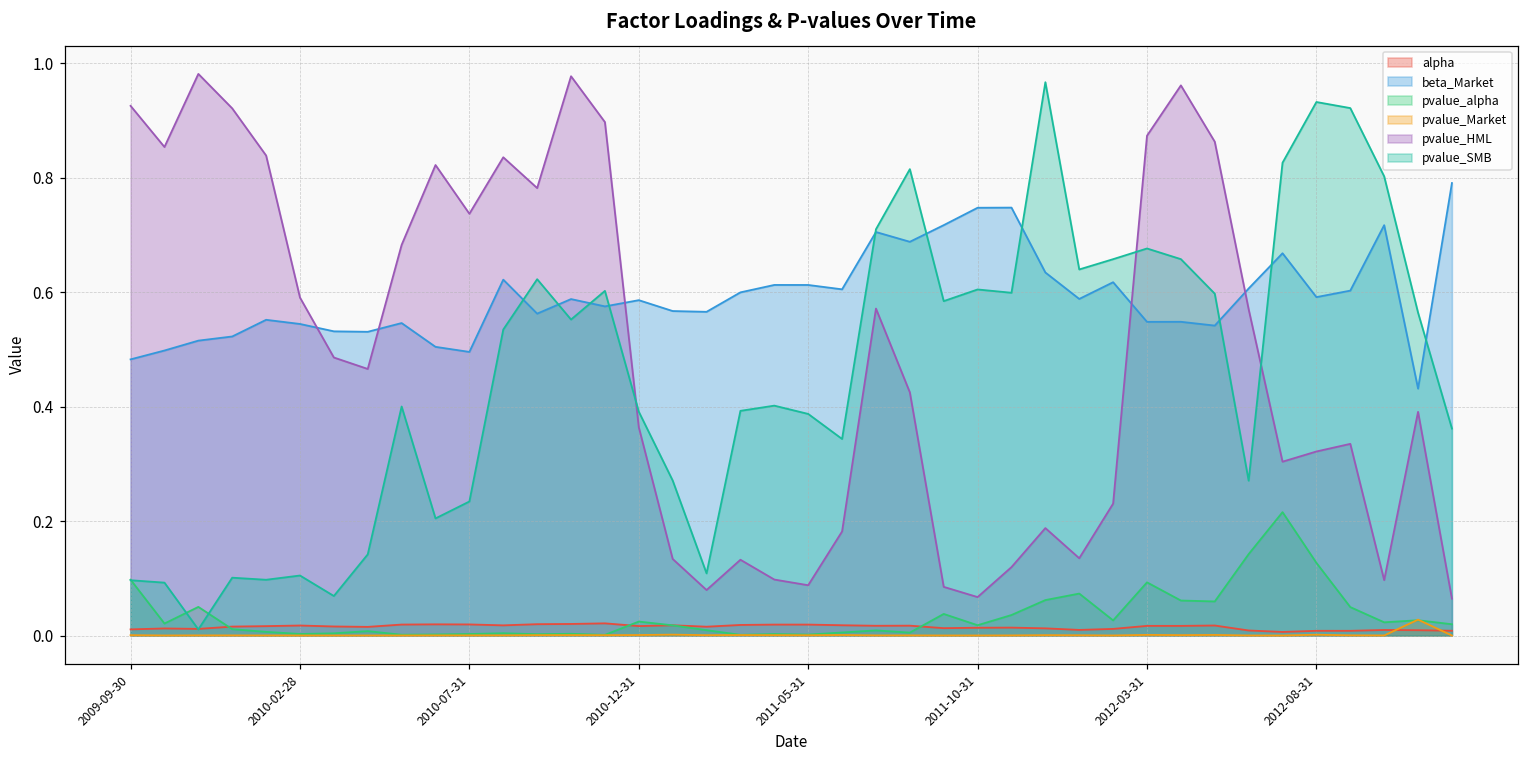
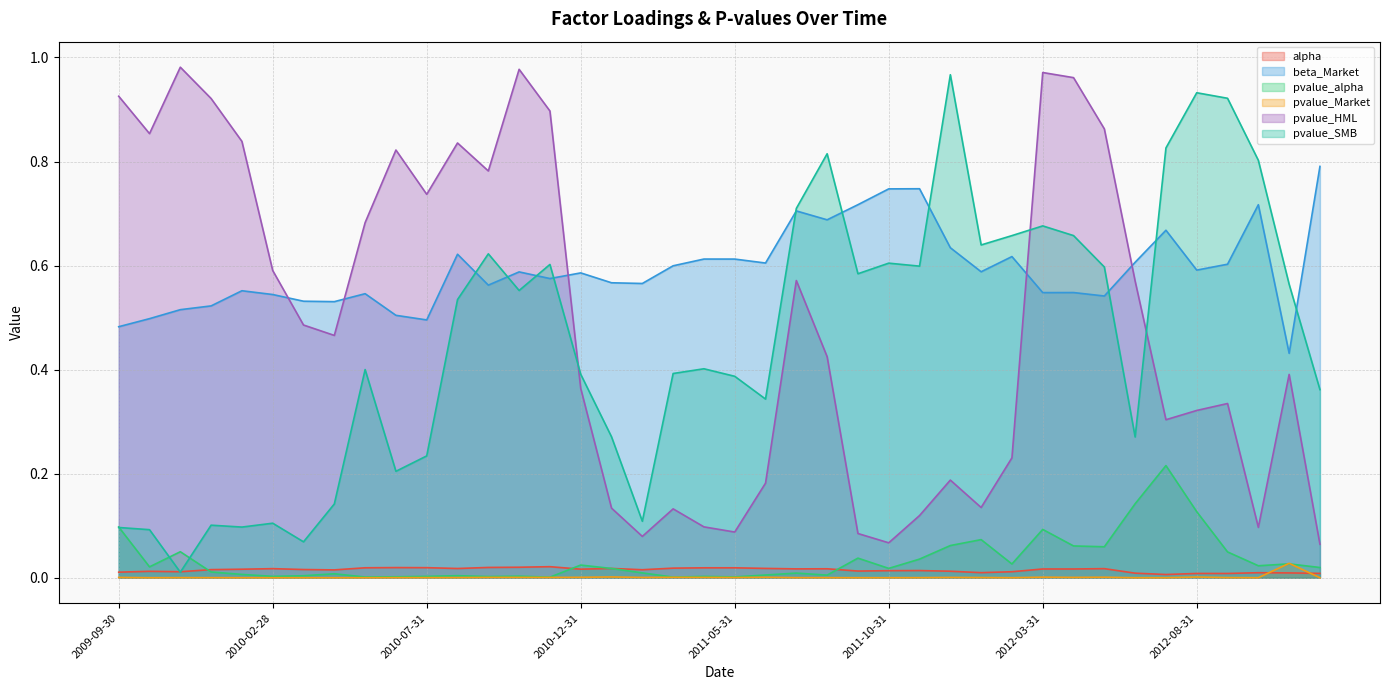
  {
    "pvalue_HML": {
      "2009-09-30": 0.93,
      "2010-02-28": 0.59,
      "2010-07-31": 0.74,
      "2010-12-31": 0.36,
      "2011-05-31": 0.09,
      "2011-10-31": 0.07,
-     "2012-03-31": 0.87,
+     "2012-03-31": 0.97,
      "2012-08-31": 0.32
    }
  }
